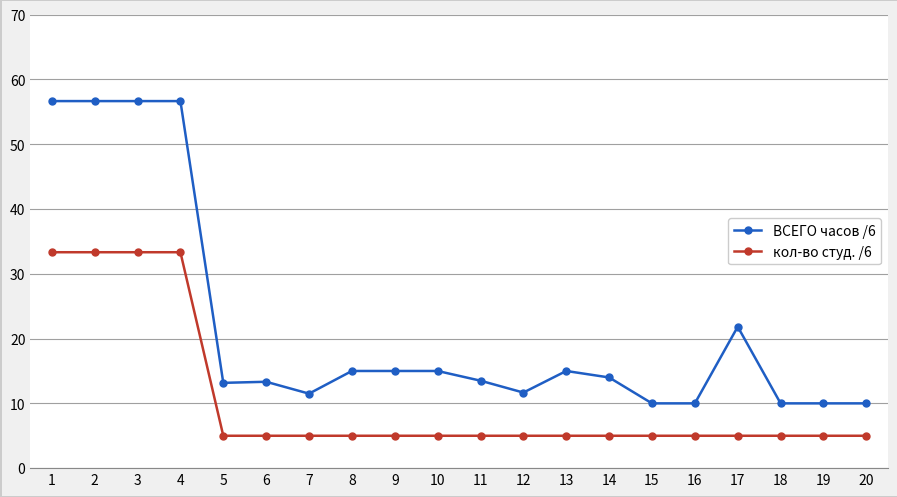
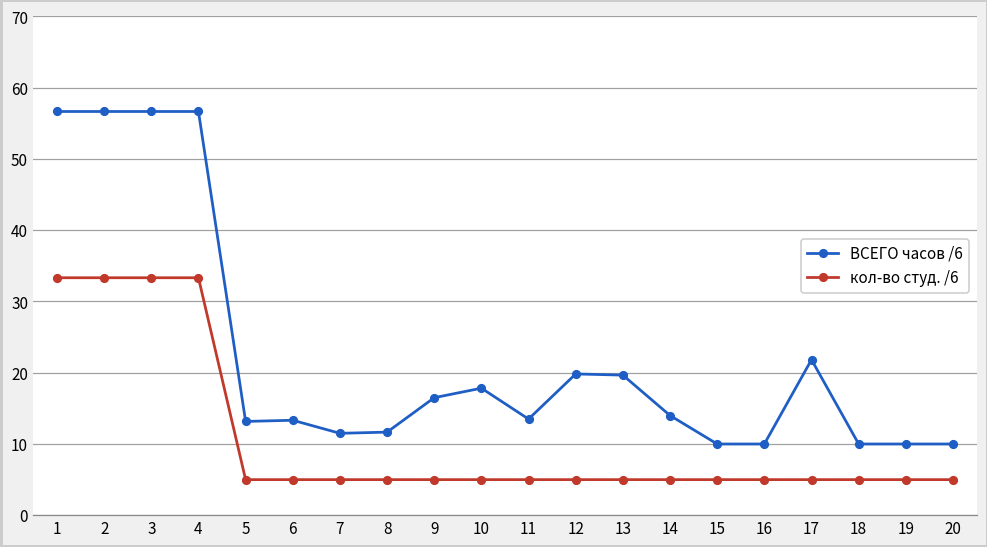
  {
    "ВСЕГО часов /6": {
      "1": 57,
      "2": 57,
      "3": 57,
      "4": 57,
      "5": 13,
      "6": 13,
      "7": 12,
-     "8": 15,
-     "9": 15,
-     "10": 15,
+     "8": 12,
+     "9": 17,
+     "10": 18,
      "11": 14,
-     "12": 12,
-     "13": 15,
+     "12": 20,
+     "13": 20,
      "14": 14,
      "15": 10,
      "16": 10,
      "17": 22,
      "18": 10,
      "19": 10,
      "20": 10
    },
    "кол-во студ. /6": {
      "1": 33,
      "2": 33,
      "3": 33,
      "4": 33,
      "5": 5,
      "6": 5,
      "7": 5,
      "8": 5,
      "9": 5,
      "10": 5,
      "11": 5,
      "12": 5,
      "13": 5,
      "14": 5,
      "15": 5,
      "16": 5,
      "17": 5,
      "18": 5,
      "19": 5,
      "20": 5
    }
  }
